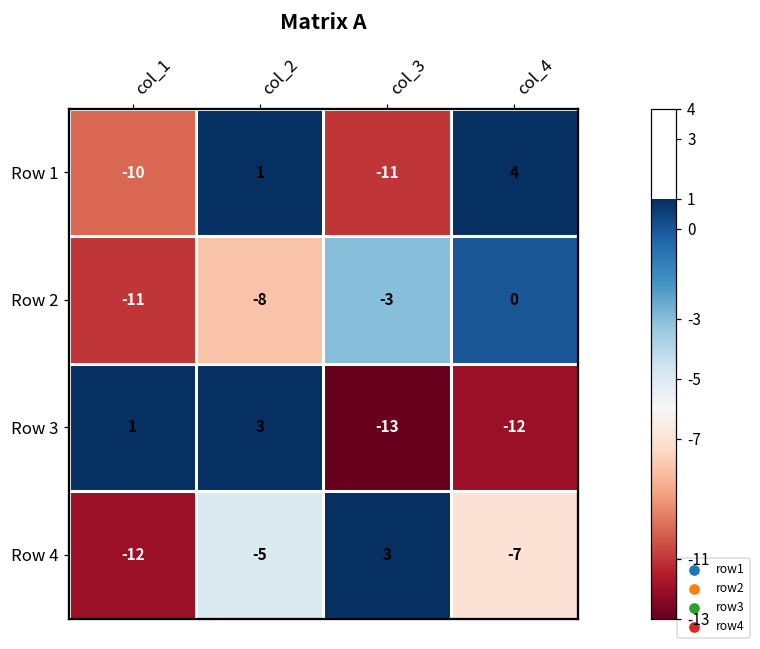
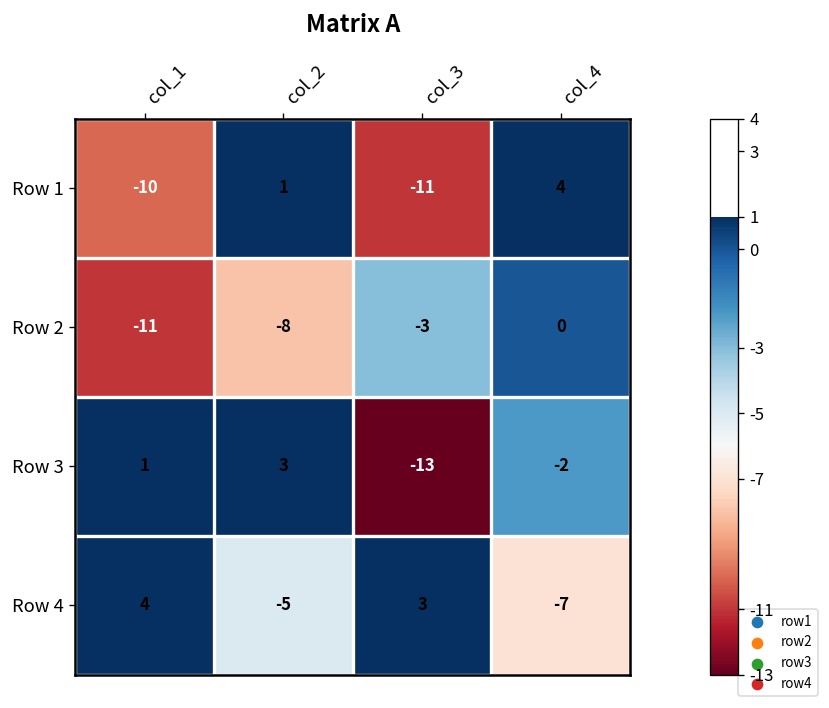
  {
    "Row 1": {
      "col_1": -10,
      "col_2": 1,
      "col_3": -11,
      "col_4": 4
    },
    "Row 2": {
      "col_1": -11,
      "col_2": -8,
      "col_3": -3,
      "col_4": 0
    },
    "Row 3": {
      "col_1": 1,
      "col_2": 3,
      "col_3": -13,
-     "col_4": -12
+     "col_4": -2
    },
    "Row 4": {
-     "col_1": -12,
+     "col_1": 4,
      "col_2": -5,
      "col_3": 3,
      "col_4": -7
    }
  }
